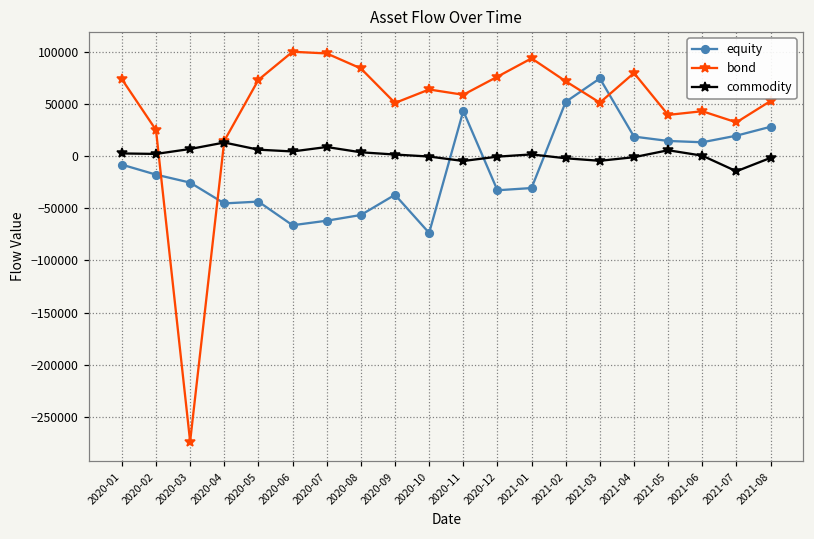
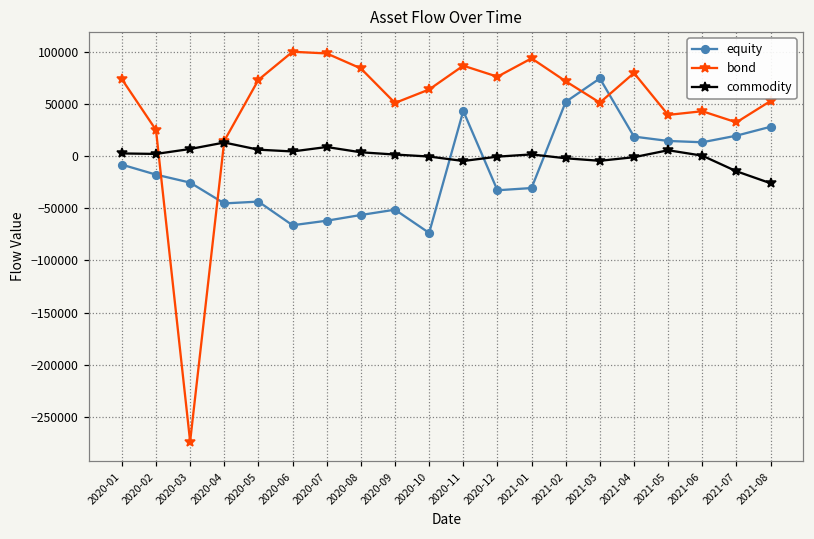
  {
    "equity": {
      "2020-01": -10000,
      "2020-02": -20000,
      "2020-03": -30000,
      "2020-04": -50000,
      "2020-05": -40000,
      "2020-06": -70000,
      "2020-07": -60000,
      "2020-08": -60000,
-     "2020-09": -40000,
+     "2020-09": -50000,
      "2020-10": -70000,
      "2020-11": 40000,
      "2020-12": -30000,
      "2021-01": -30000,
      "2021-02": 50000,
      "2021-03": 70000,
      "2021-04": 20000,
      "2021-05": 10000,
      "2021-06": 10000,
      "2021-07": 20000,
      "2021-08": 30000
    },
    "bond": {
      "2020-01": 70000,
      "2020-02": 30000,
      "2020-03": -270000,
      "2020-05": 70000,
      "2020-06": 100000,
      "2020-07": 100000,
      "2020-08": 80000,
      "2020-09": 50000,
      "2020-10": 60000,
-     "2020-11": 60000,
+     "2020-11": 90000,
      "2020-12": 80000,
      "2021-01": 90000,
      "2021-02": 70000,
      "2021-03": 50000,
      "2021-04": 80000,
      "2021-05": 40000,
      "2021-06": 40000,
      "2021-07": 30000,
      "2021-08": 50000
    },
    "commodity": {
      "2020-01": 0,
      "2020-02": 0,
      "2020-03": 10000,
      "2020-05": 10000,
      "2020-06": 0,
      "2020-07": 10000,
      "2020-08": 0,
      "2020-09": 0,
      "2020-10": 0,
      "2020-11": 0,
      "2020-12": 0,
      "2021-01": 0,
      "2021-02": 0,
      "2021-03": 0,
      "2021-04": 0,
      "2021-05": 10000,
      "2021-06": 0,
      "2021-07": -10000,
-     "2021-08": 0
+     "2021-08": -30000
    }
  }
